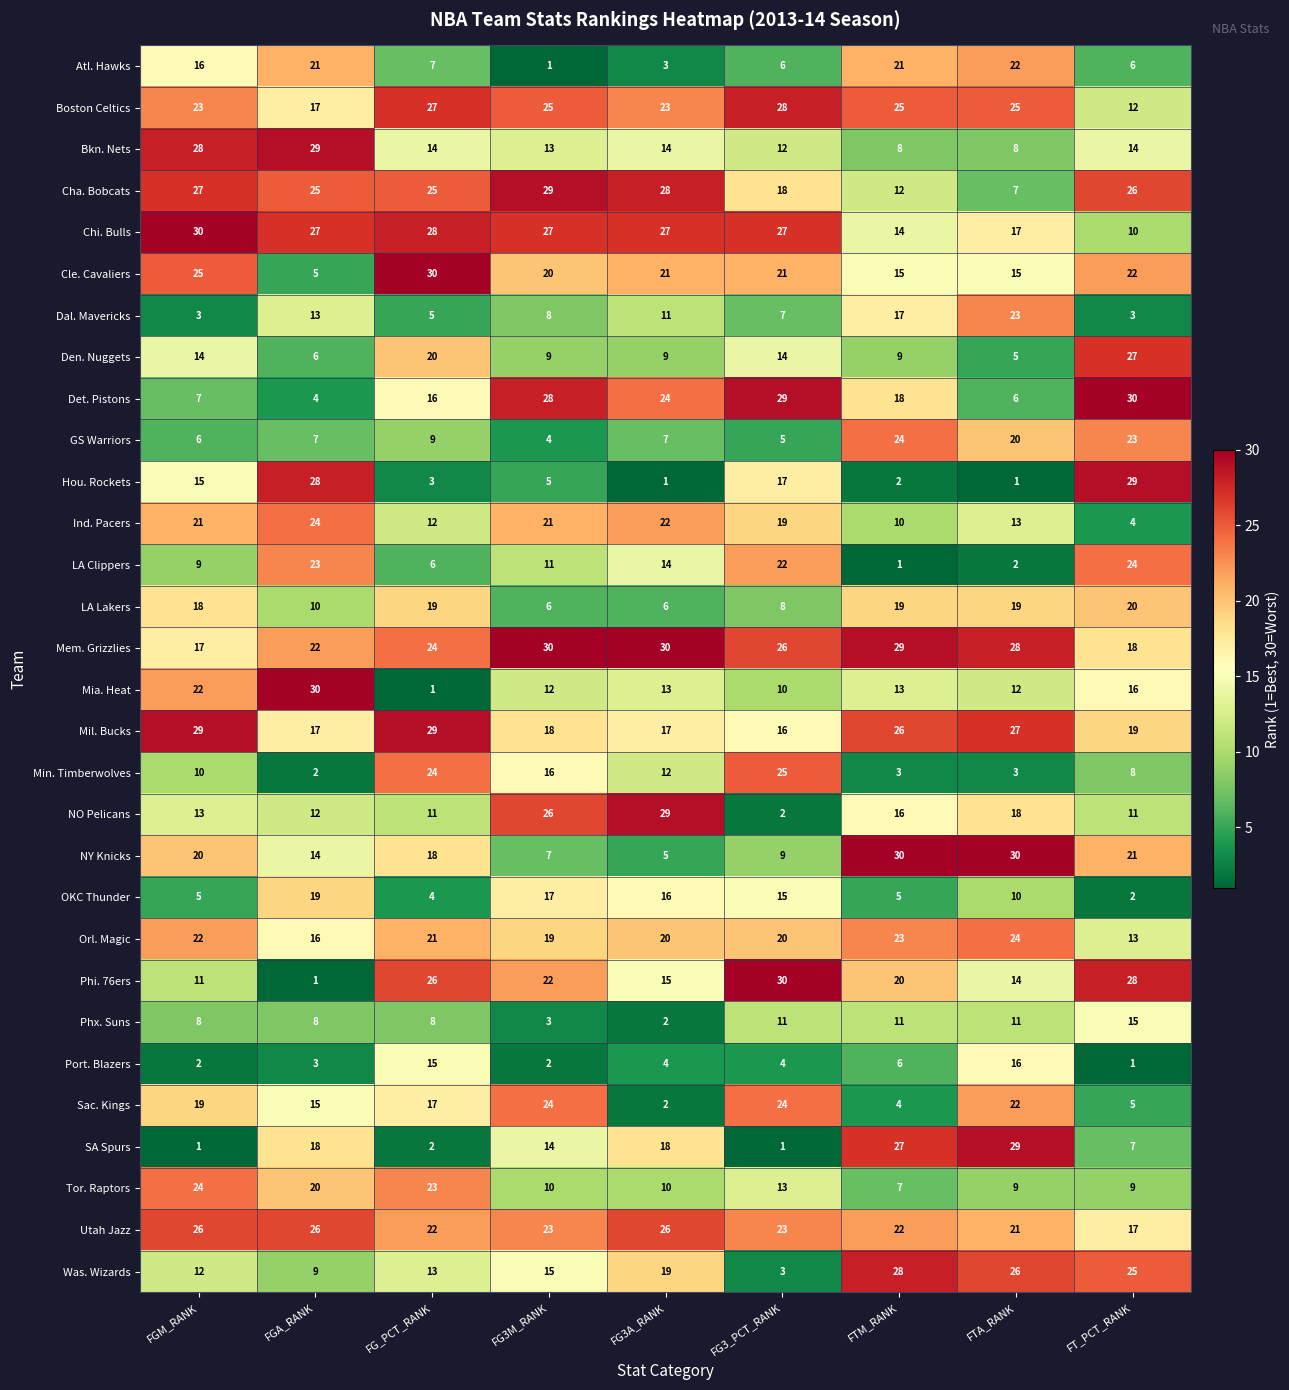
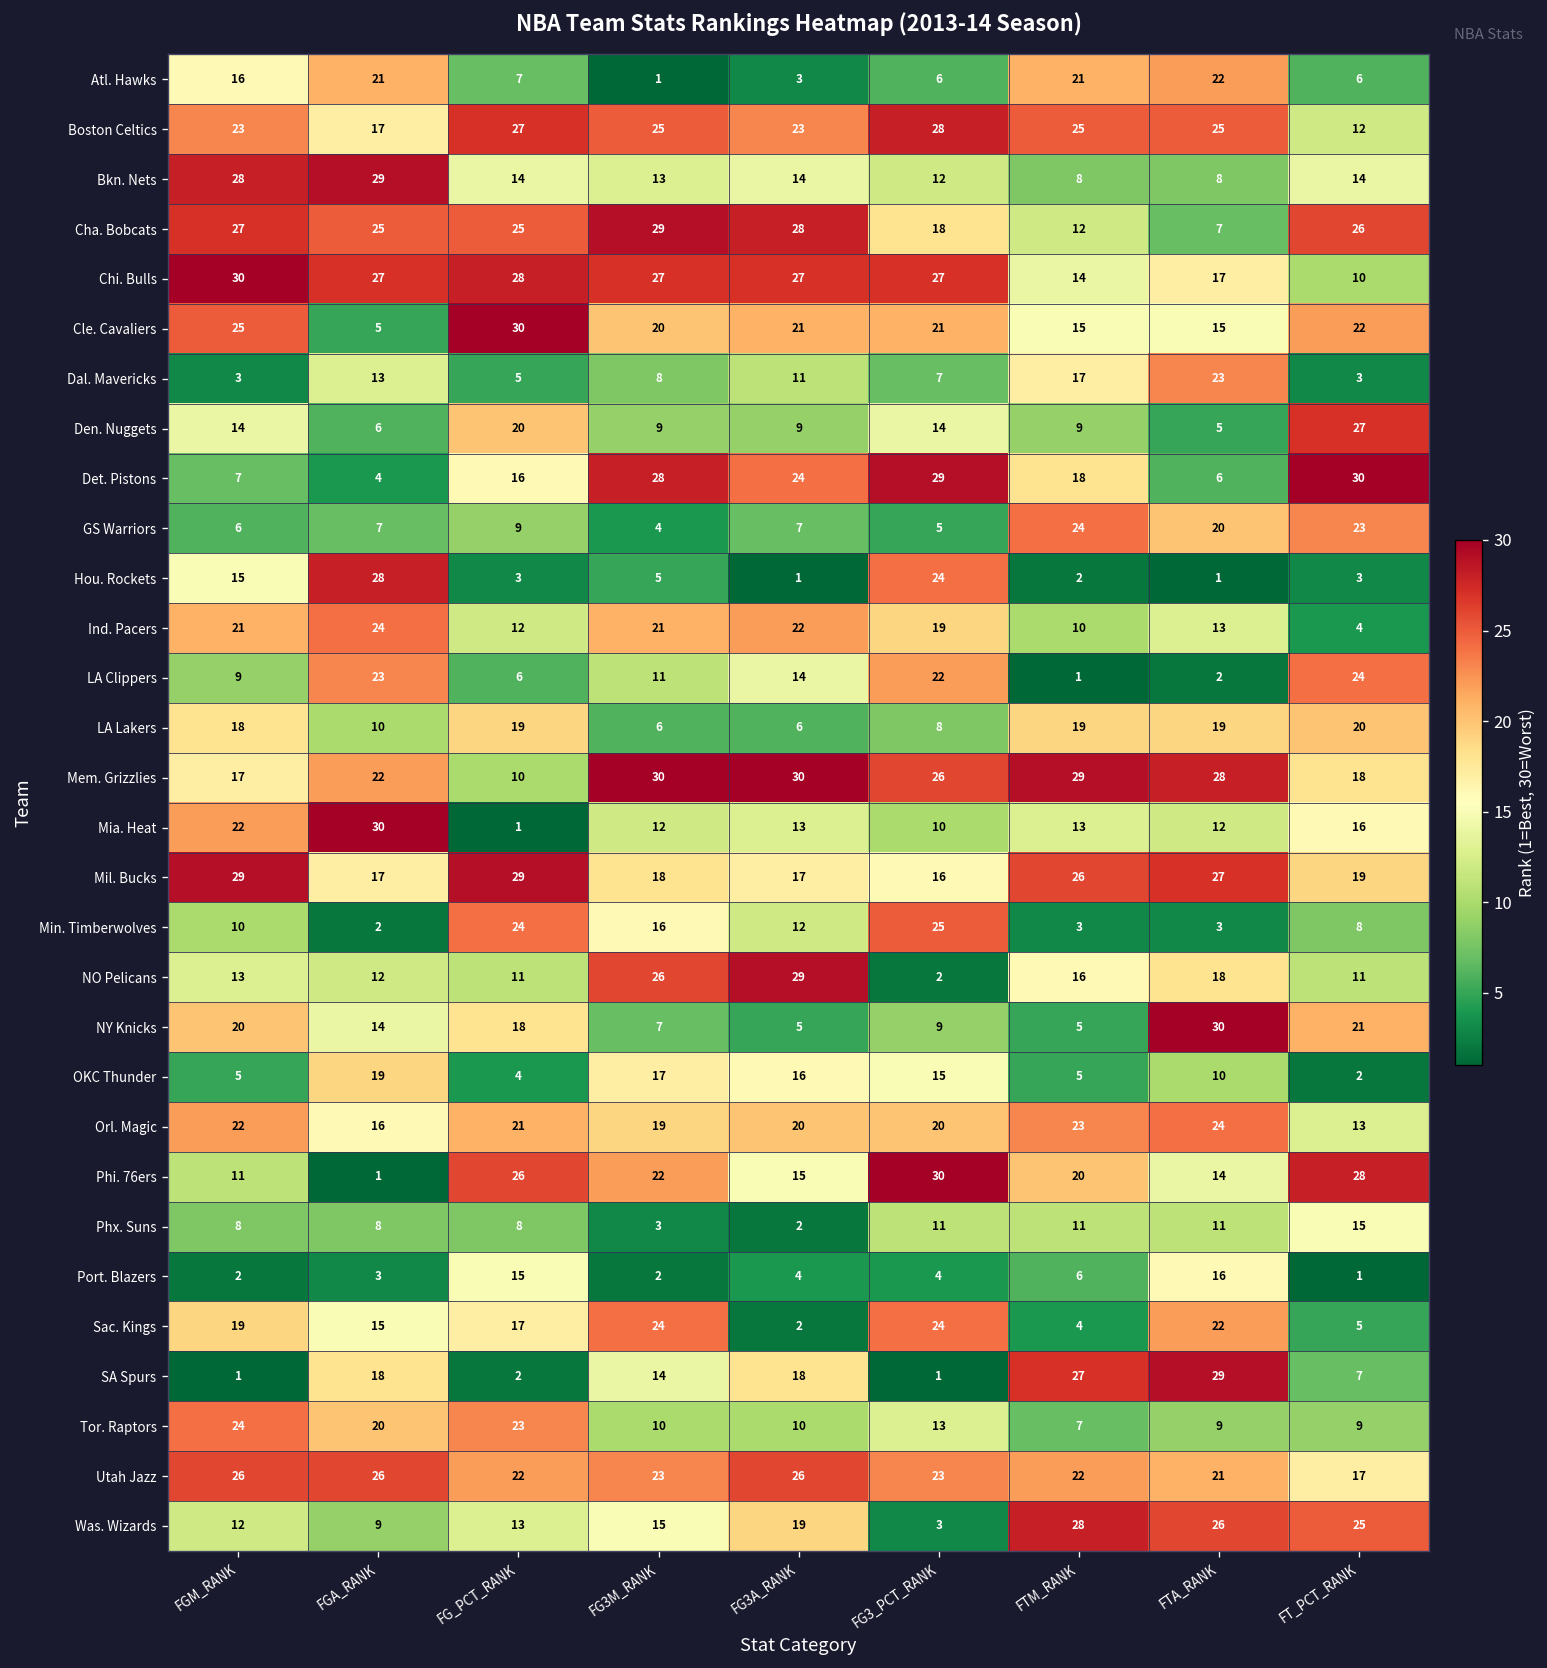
  {
    "Hou. Rockets": {
      "FGM_RANK": 15,
      "FGA_RANK": 28,
      "FG_PCT_RANK": 3,
      "FG3M_RANK": 5,
      "FG3A_RANK": 1,
-     "FG3_PCT_RANK": 17,
+     "FG3_PCT_RANK": 24,
      "FTM_RANK": 2,
      "FTA_RANK": 1,
-     "FT_PCT_RANK": 29
+     "FT_PCT_RANK": 3
    },
    "Mem. Grizzlies": {
      "FGM_RANK": 17,
      "FGA_RANK": 22,
-     "FG_PCT_RANK": 24,
+     "FG_PCT_RANK": 10,
      "FG3M_RANK": 30,
      "FG3A_RANK": 30,
      "FG3_PCT_RANK": 26,
      "FTM_RANK": 29,
      "FTA_RANK": 28,
      "FT_PCT_RANK": 18
    },
    "NY Knicks": {
      "FGM_RANK": 20,
      "FGA_RANK": 14,
      "FG_PCT_RANK": 18,
      "FG3M_RANK": 7,
      "FG3A_RANK": 5,
      "FG3_PCT_RANK": 9,
-     "FTM_RANK": 30,
+     "FTM_RANK": 5,
      "FTA_RANK": 30,
      "FT_PCT_RANK": 21
    }
  }
